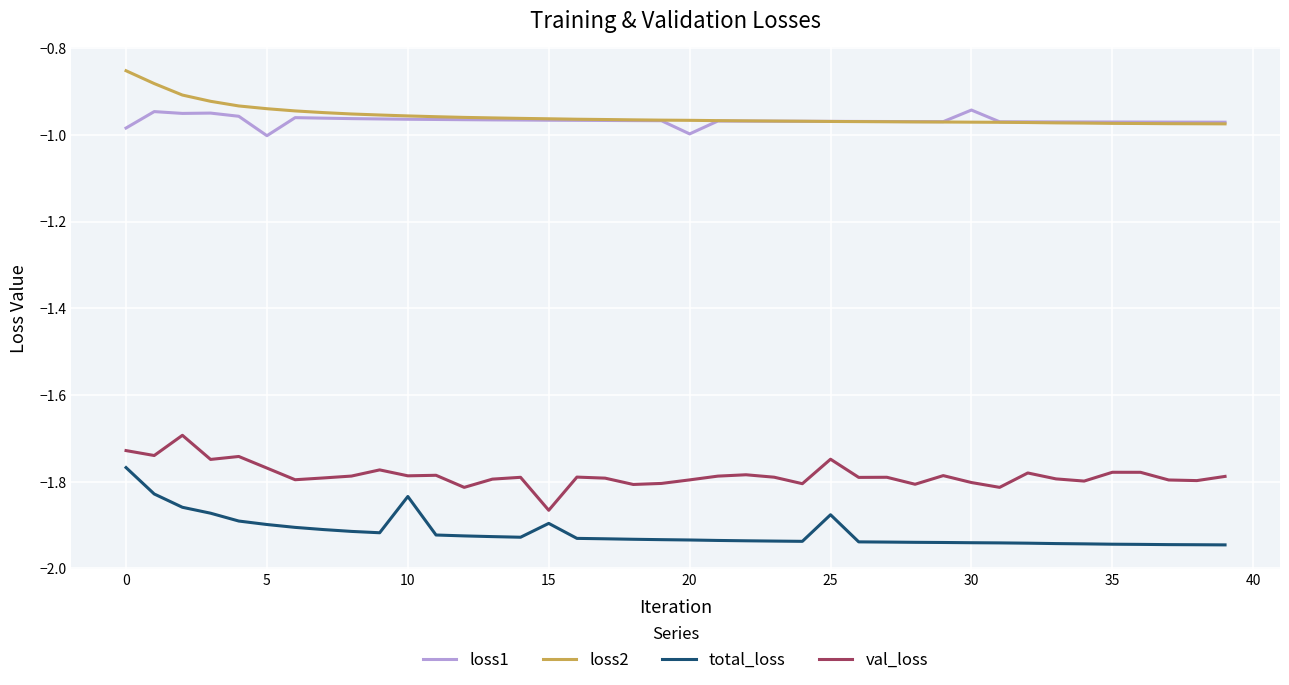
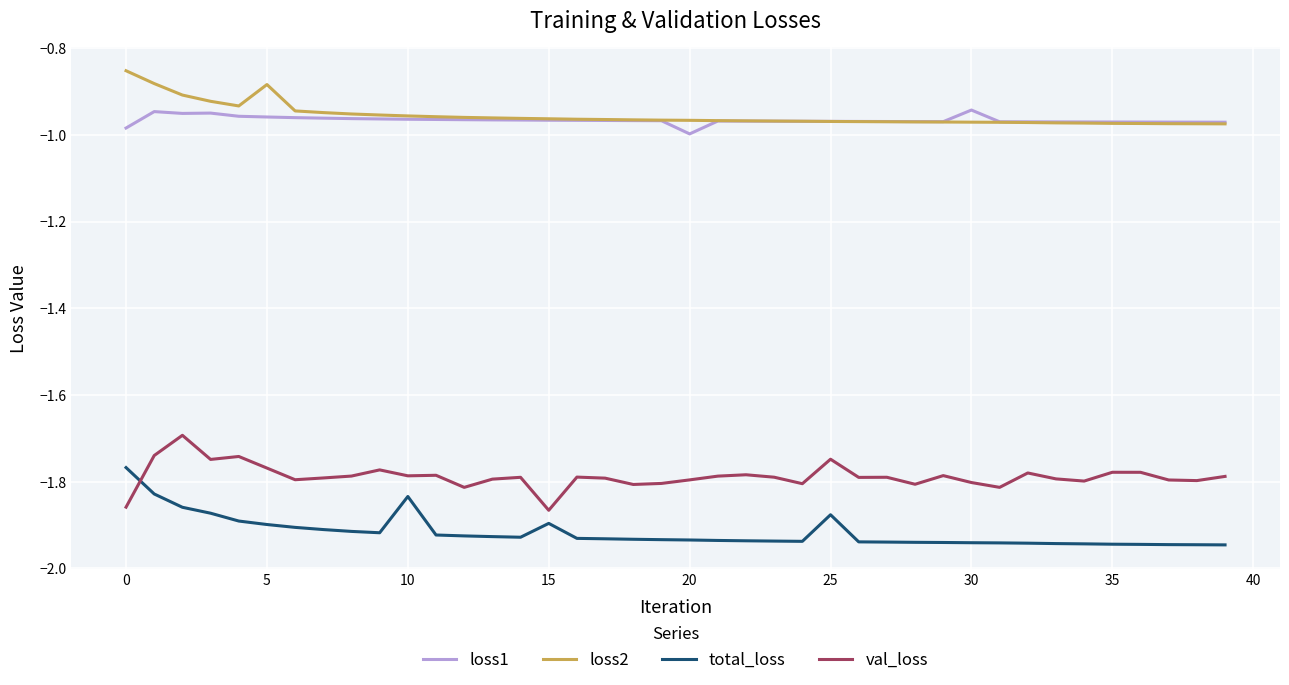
  {
    "loss1": {
      "0": -0.98,
-     "5": -1.00,
+     "5": -0.96,
      "10": -0.96,
      "20": -1.00,
      "30": -0.94
    },
    "loss2": {
      "0": -0.85,
-     "5": -0.94,
+     "5": -0.88,
      "10": -0.96,
      "20": -0.97,
      "30": -0.97
    },
    "total_loss": {
      "0": -1.77,
      "5": -1.90,
      "10": -1.83,
      "15": -1.90,
      "20": -1.93,
      "25": -1.88,
      "30": -1.94,
      "35": -1.94
    },
    "val_loss": {
-     "0": -1.73,
+     "0": -1.86,
      "5": -1.77,
      "10": -1.79,
      "15": -1.87,
      "20": -1.80,
      "25": -1.75,
      "30": -1.80,
      "35": -1.78
    }
  }
